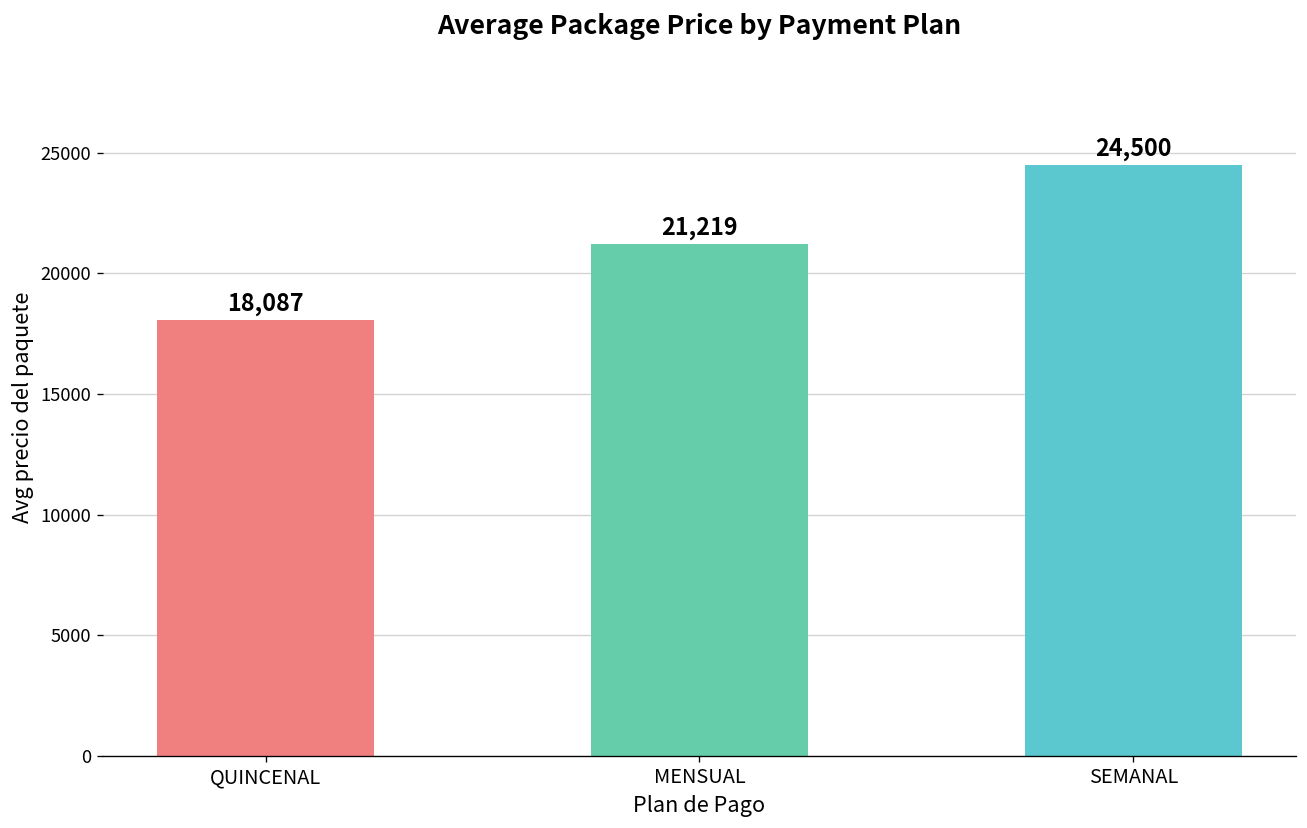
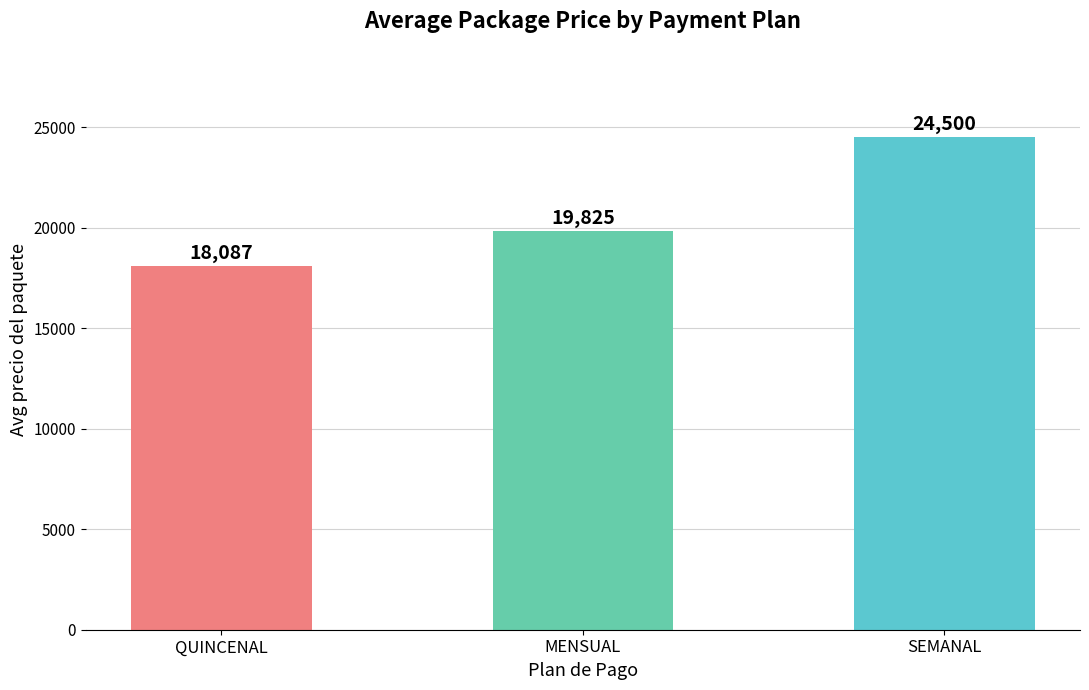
  {
    "QUINCENAL": "18,087",
-   "MENSUAL": "21,219",
+   "MENSUAL": "19,825",
    "SEMANAL": "24,500"
  }
